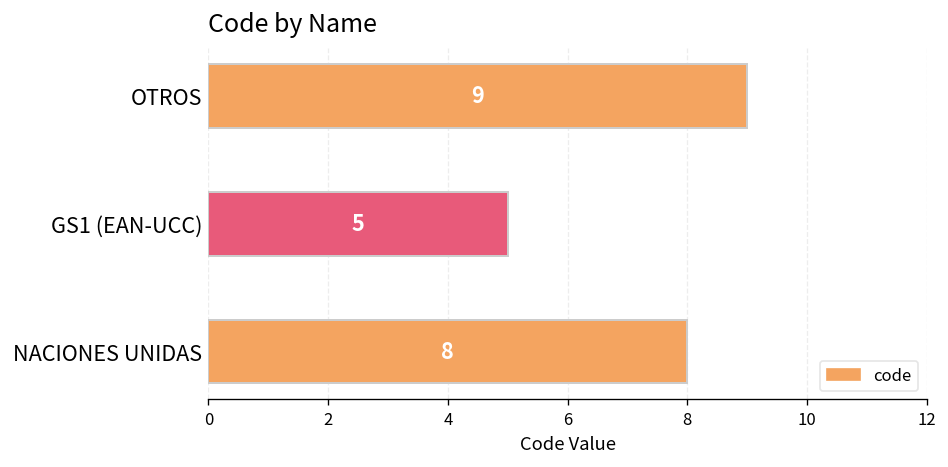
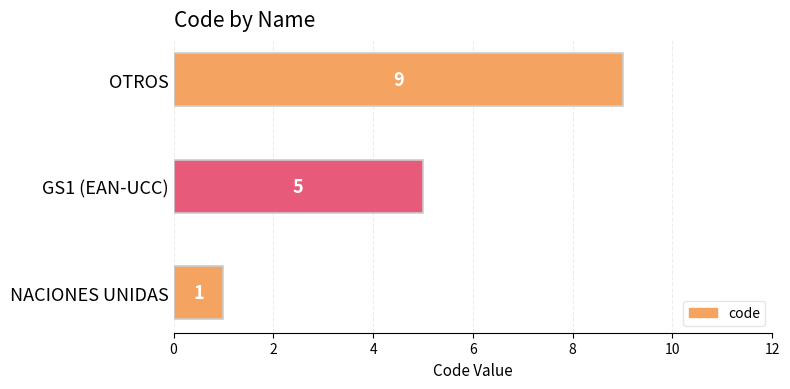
  {
    "OTROS": 9,
    "GS1 (EAN-UCC)": 5,
-   "NACIONES UNIDAS": 8
+   "NACIONES UNIDAS": 1
  }
